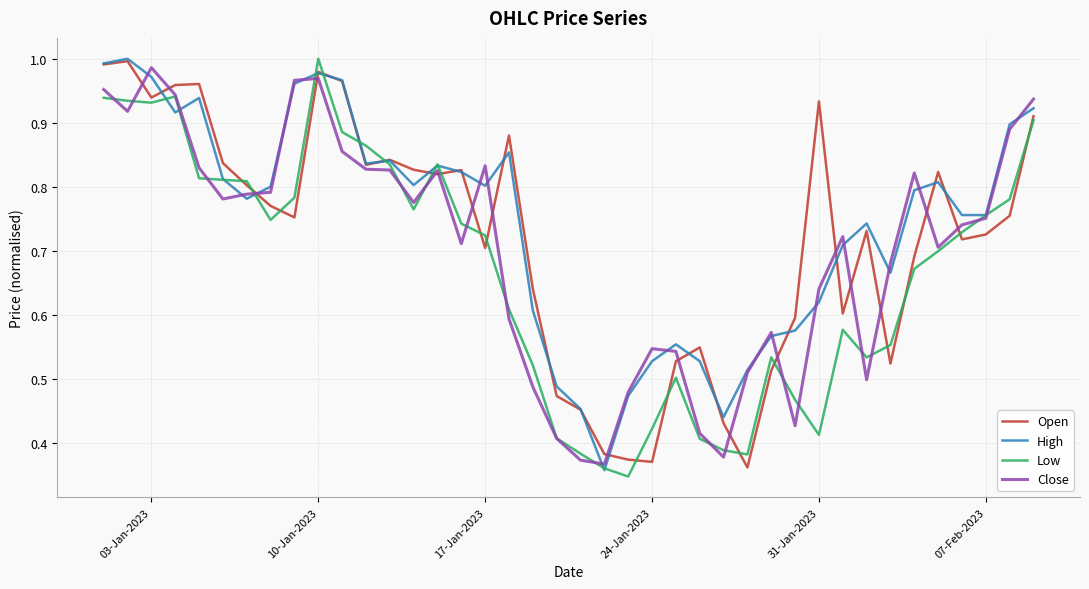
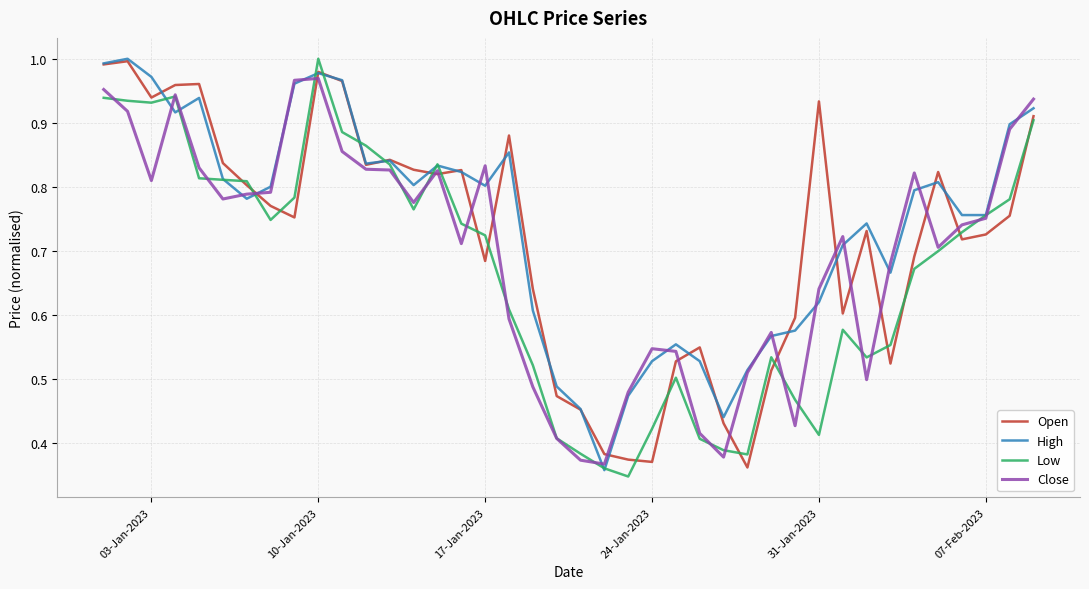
  {
    "Open": {
      "03-Jan-2023": 0.94,
-     "17-Jan-2023": 0.70,
+     "17-Jan-2023": 0.68,
      "24-Jan-2023": 0.37,
      "31-Jan-2023": 0.93,
      "07-Feb-2023": 0.73
    },
    "High": {
      "03-Jan-2023": 0.97,
      "17-Jan-2023": 0.80,
      "24-Jan-2023": 0.53,
      "31-Jan-2023": 0.62
    },
    "Low": {
      "03-Jan-2023": 0.93,
      "10-Jan-2023": 1.00,
      "17-Jan-2023": 0.72,
      "24-Jan-2023": 0.42,
      "31-Jan-2023": 0.41
    },
    "Close": {
-     "03-Jan-2023": 0.99,
+     "03-Jan-2023": 0.81,
      "10-Jan-2023": 0.97,
      "17-Jan-2023": 0.83,
      "24-Jan-2023": 0.55,
      "31-Jan-2023": 0.64,
      "07-Feb-2023": 0.75
    }
  }
